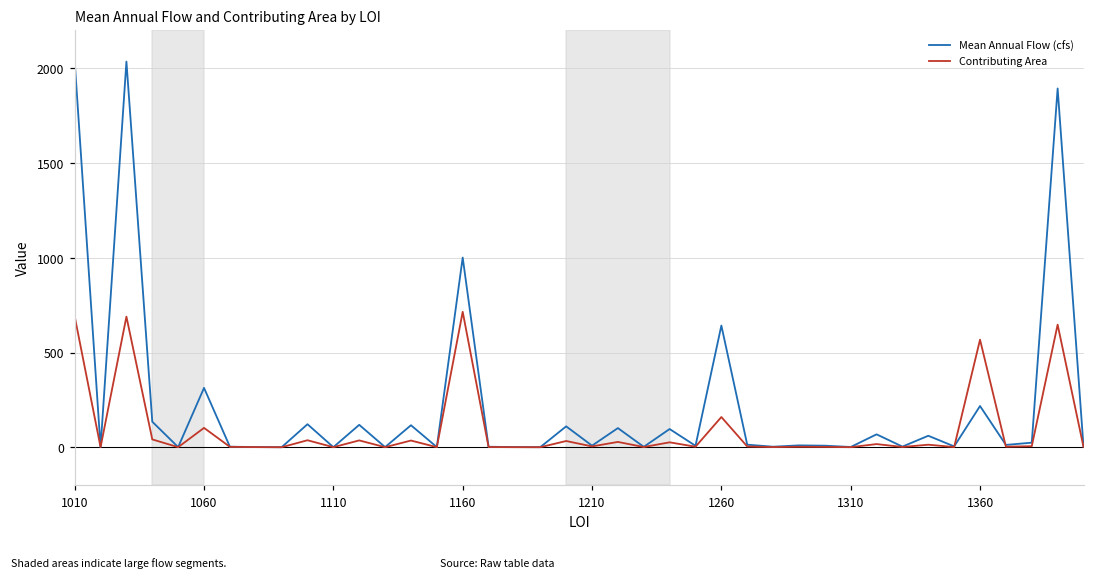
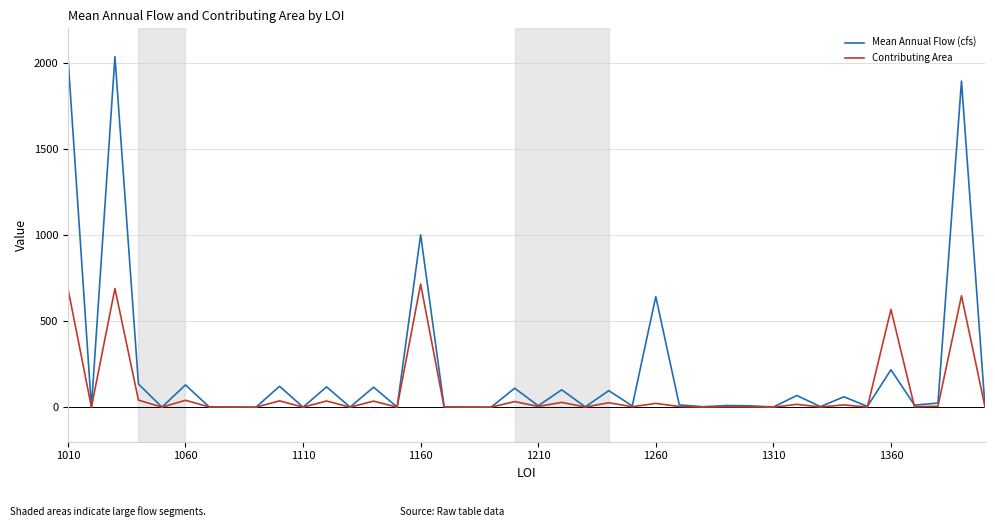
  {
    "Mean Annual Flow (cfs)": {
      "1010": 2040,
-     "1060": 310,
+     "1060": 130,
      "1160": 1000,
      "1260": 640,
      "1360": 220
    },
    "Contributing Area": {
      "1010": 690,
-     "1060": 100,
+     "1060": 40,
      "1160": 720,
-     "1260": 160,
+     "1260": 20,
      "1360": 570
    }
  }
